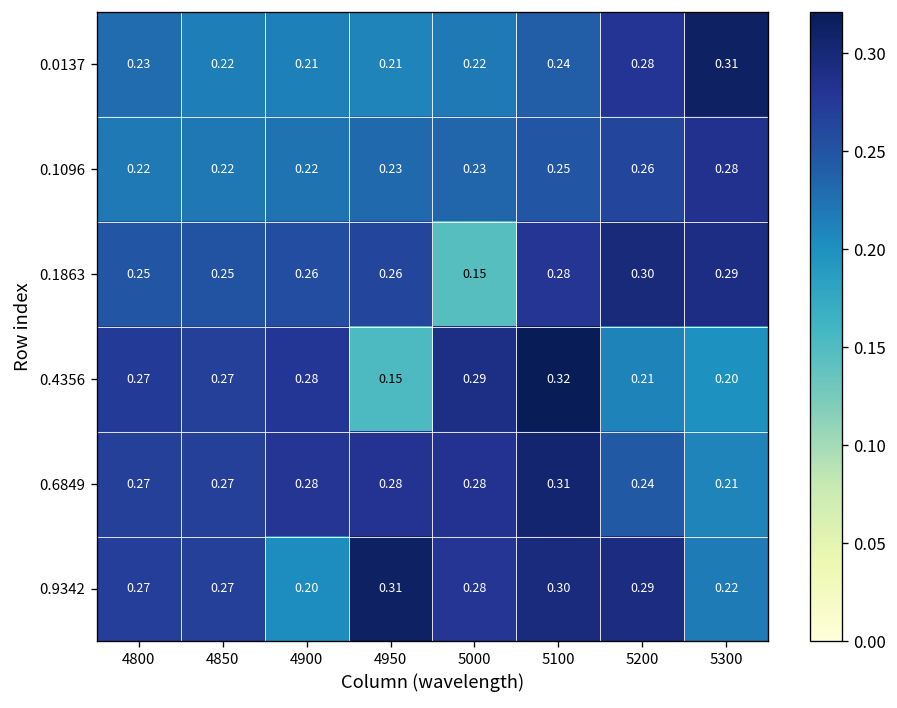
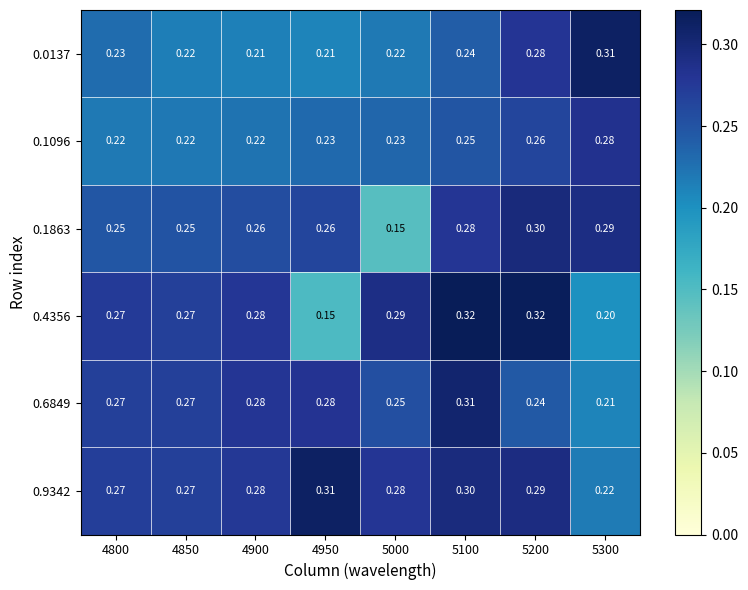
  {
    "0.0137": {
      "4800": 0.23,
      "4850": 0.22,
      "4900": 0.21,
      "4950": 0.21,
      "5000": 0.22,
      "5100": 0.24,
      "5200": 0.28,
      "5300": 0.31
    },
    "0.1096": {
      "4800": 0.22,
      "4850": 0.22,
      "4900": 0.22,
      "4950": 0.23,
      "5000": 0.23,
      "5100": 0.25,
      "5200": 0.26,
      "5300": 0.28
    },
    "0.1863": {
      "4800": 0.25,
      "4850": 0.25,
      "4900": 0.26,
      "4950": 0.26,
      "5000": 0.15,
      "5100": 0.28,
      "5200": 0.30,
      "5300": 0.29
    },
    "0.4356": {
      "4800": 0.27,
      "4850": 0.27,
      "4900": 0.28,
      "4950": 0.15,
      "5000": 0.29,
      "5100": 0.32,
-     "5200": 0.21,
+     "5200": 0.32,
      "5300": 0.20
    },
    "0.6849": {
      "4800": 0.27,
      "4850": 0.27,
      "4900": 0.28,
      "4950": 0.28,
-     "5000": 0.28,
+     "5000": 0.25,
      "5100": 0.31,
      "5200": 0.24,
      "5300": 0.21
    },
    "0.9342": {
      "4800": 0.27,
      "4850": 0.27,
-     "4900": 0.20,
+     "4900": 0.28,
      "4950": 0.31,
      "5000": 0.28,
      "5100": 0.30,
      "5200": 0.29,
      "5300": 0.22
    }
  }
